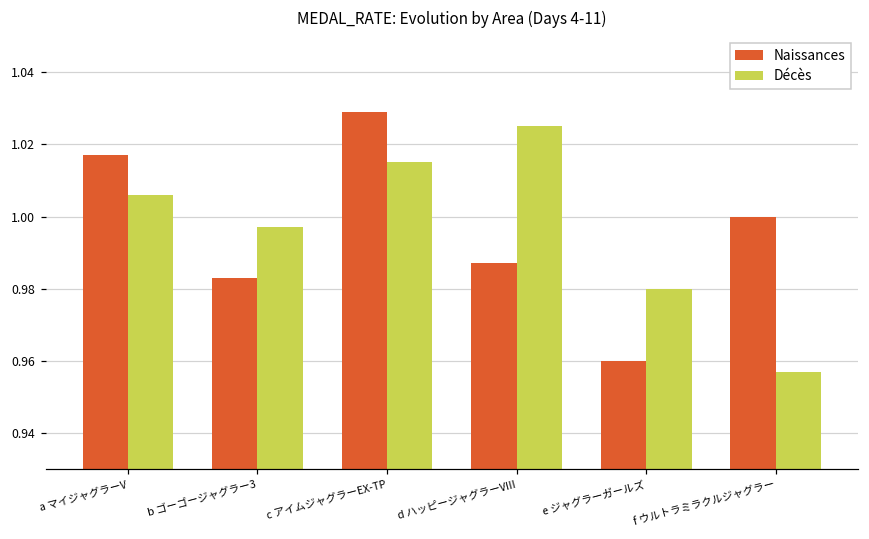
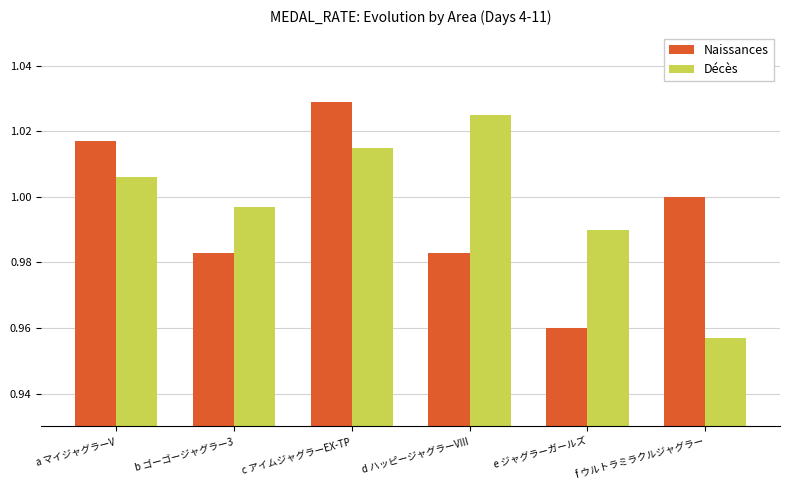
  {
    "Naissances": {
      "a マイジャグラーV": 1.017,
      "b ゴーゴージャグラー3": 0.983,
      "c アイムジャグラーEX-TP": 1.029,
-     "d ハッピージャグラーVIII": 0.987,
+     "d ハッピージャグラーVIII": 0.983,
      "e ジャグラーガールズ": 0.960,
      "f ウルトラミラクルジャグラー": 1.000
    },
    "Décès": {
      "a マイジャグラーV": 1.006,
      "b ゴーゴージャグラー3": 0.997,
      "c アイムジャグラーEX-TP": 1.015,
      "d ハッピージャグラーVIII": 1.025,
-     "e ジャグラーガールズ": 0.98,
+     "e ジャグラーガールズ": 0.99,
      "f ウルトラミラクルジャグラー": 0.957
    }
  }
